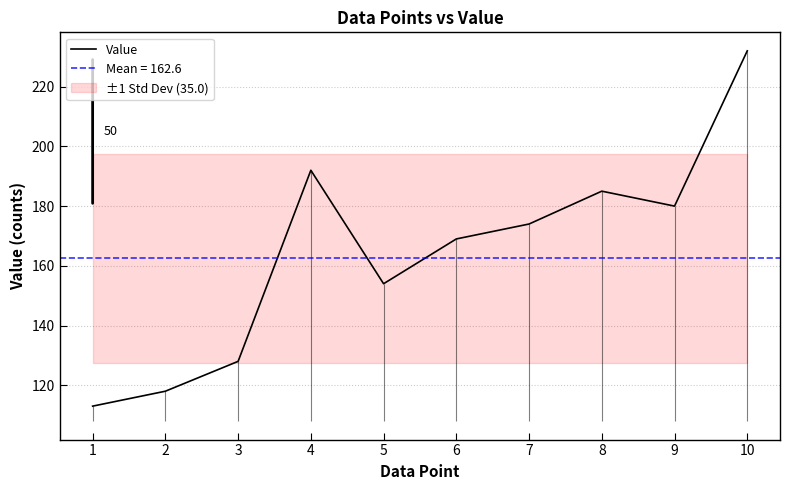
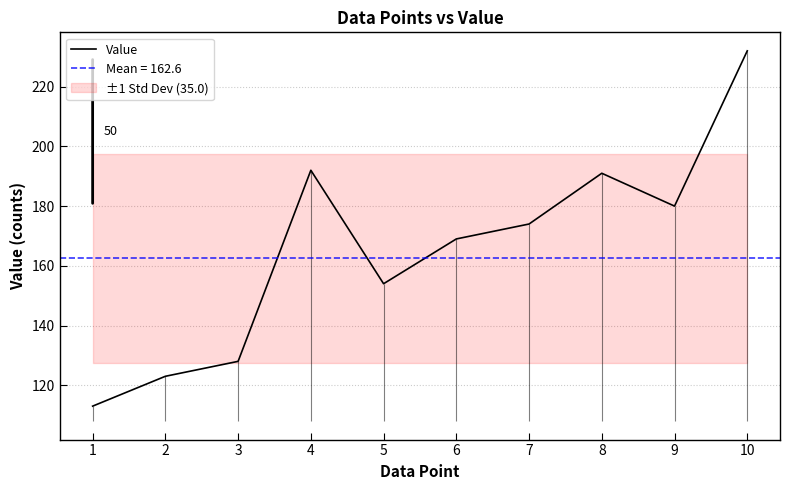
  {
    "Value": {
      "1": 113,
-     "2": 118,
+     "2": 123,
      "3": 128,
      "4": 192,
      "5": 154,
      "6": 169,
      "7": 174,
-     "8": 185,
+     "8": 191,
      "9": 180,
      "10": 232
    },
    "±1 Std Dev (35.0)": {
      "2": 198,
      "3": 198,
      "4": 198,
      "5": 198,
      "6": 198,
      "7": 198,
      "8": 198,
      "9": 198,
      "10": 198
    }
  }
